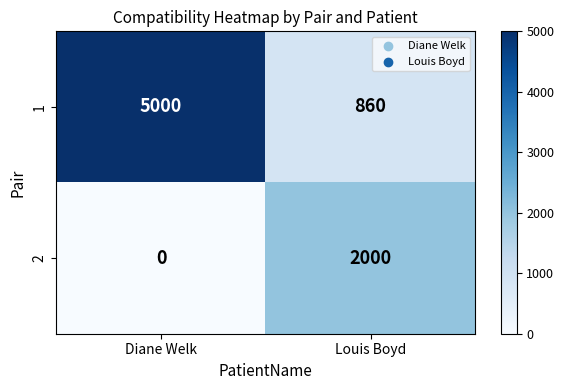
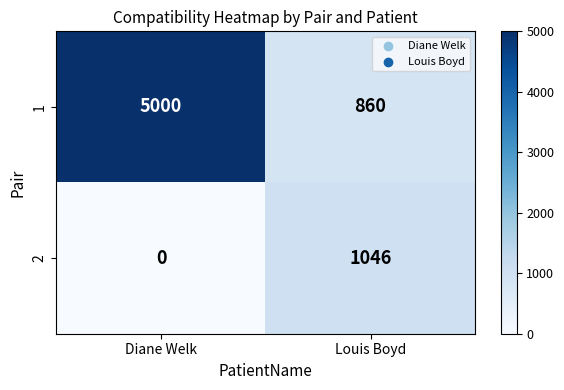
  {
    "1": {
      "Diane Welk": 5000,
      "Louis Boyd": 860
    },
    "2": {
      "Diane Welk": 0,
-     "Louis Boyd": 2000
+     "Louis Boyd": 1046
    }
  }
